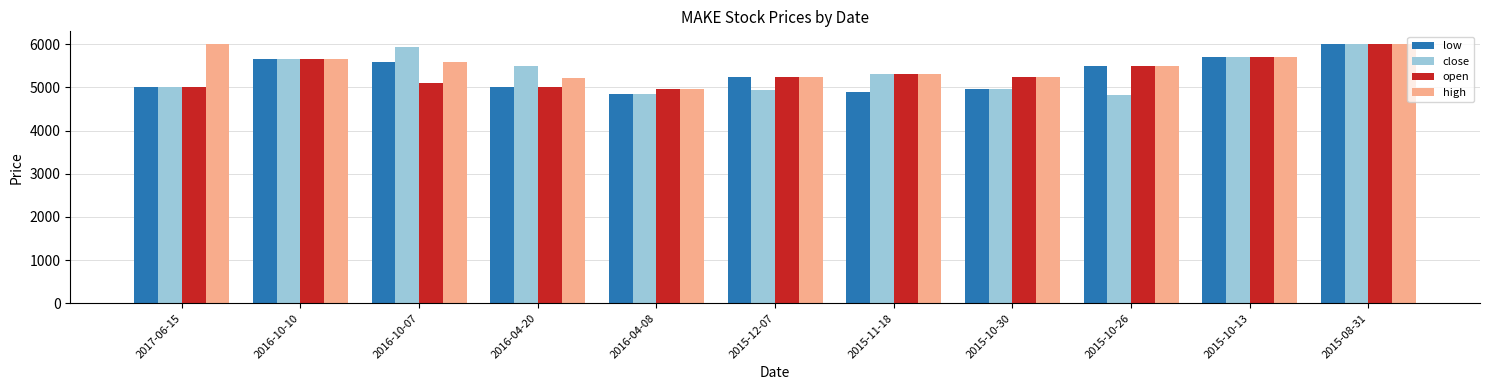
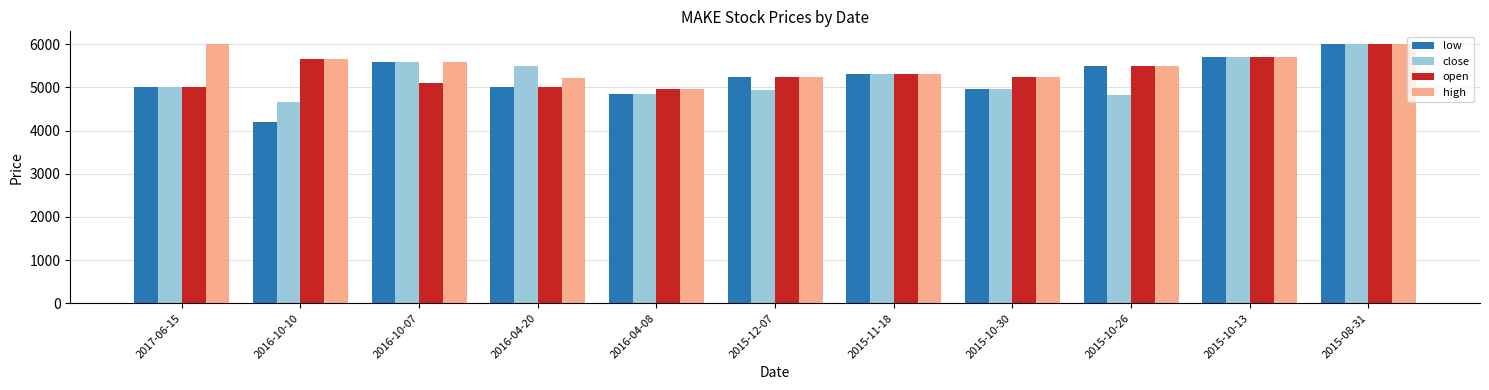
  {
    "low": {
      "2017-06-15": 5000,
-     "2016-10-10": 5700,
+     "2016-10-10": 4200,
      "2016-10-07": 5600,
      "2016-04-20": 5000,
      "2016-04-08": 4900,
      "2015-12-07": 5300,
-     "2015-11-18": 4900,
+     "2015-11-18": 5300,
      "2015-10-30": 5000,
      "2015-10-26": 5500,
      "2015-10-13": 5700,
      "2015-08-31": 6000
    },
    "close": {
      "2017-06-15": 5000,
-     "2016-10-10": 5700,
-     "2016-10-07": 5900,
+     "2016-10-10": 4700,
+     "2016-10-07": 5600,
      "2016-04-20": 5500,
      "2016-04-08": 4900,
      "2015-12-07": 5000,
      "2015-11-18": 5300,
      "2015-10-30": 5000,
      "2015-10-26": 4800,
      "2015-10-13": 5700,
      "2015-08-31": 6000
    },
    "open": {
      "2017-06-15": 5000,
      "2016-10-10": 5700,
      "2016-10-07": 5100,
      "2016-04-20": 5000,
      "2016-04-08": 5000,
      "2015-12-07": 5300,
      "2015-11-18": 5300,
      "2015-10-30": 5300,
      "2015-10-26": 5500,
      "2015-10-13": 5700,
      "2015-08-31": 6000
    },
    "high": {
      "2017-06-15": 6000,
      "2016-10-10": 5700,
      "2016-10-07": 5600,
      "2016-04-20": 5200,
      "2016-04-08": 5000,
      "2015-12-07": 5300,
      "2015-11-18": 5300,
      "2015-10-30": 5300,
      "2015-10-26": 5500,
      "2015-10-13": 5700,
      "2015-08-31": 6000
    }
  }
